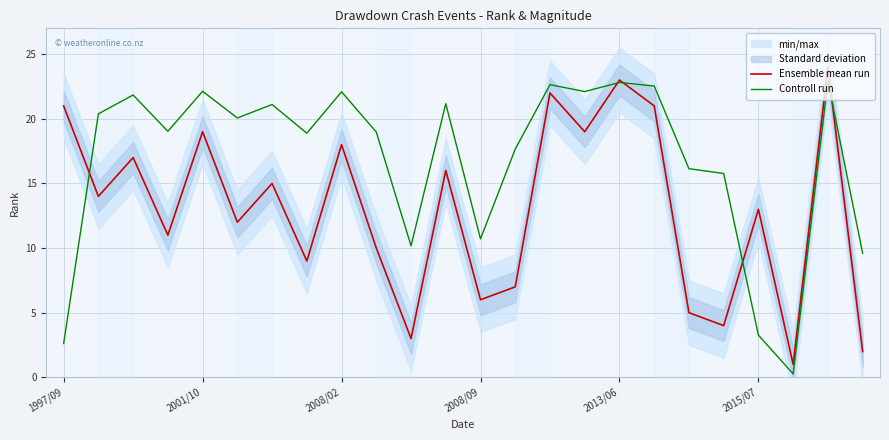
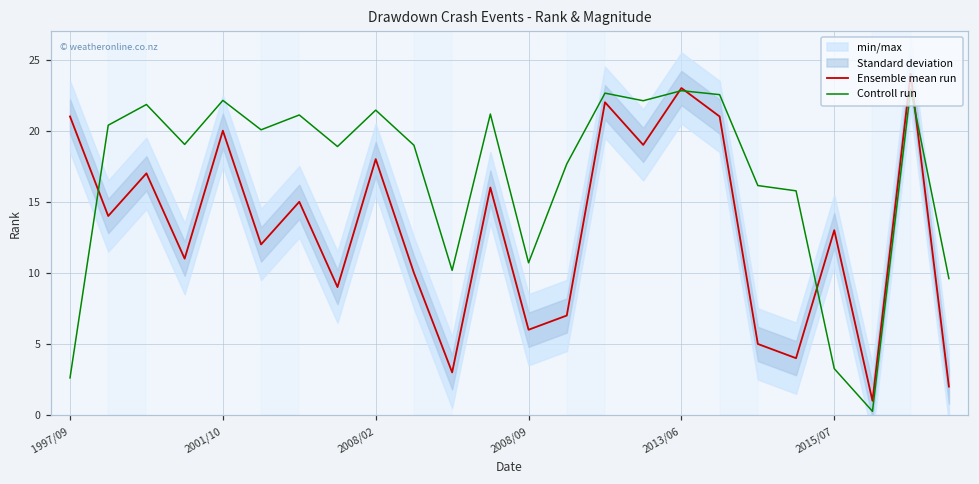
  {
    "Ensemble mean run": {
      "1997/09": 21,
-     "2001/10": 19,
+     "2001/10": 20,
      "2008/02": 18,
      "2008/09": 6,
      "2015/07": 13
    },
    "Controll run": {
      "1997/09": 2.6,
      "2001/10": 22.1,
-     "2008/02": 22.1,
+     "2008/02": 21.4,
      "2008/09": 10.7,
      "2015/07": 3.3
    }
  }
